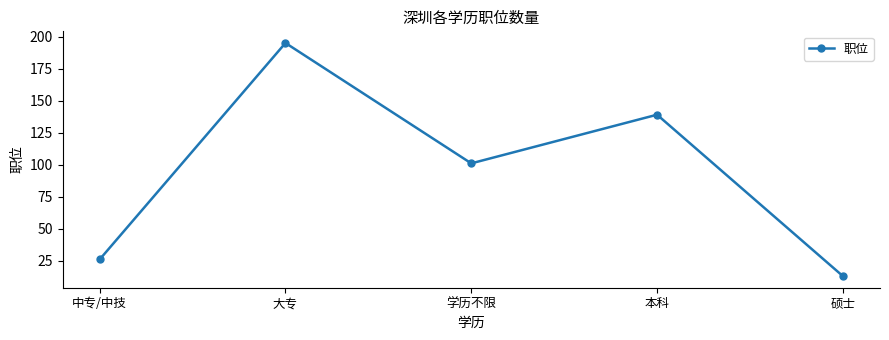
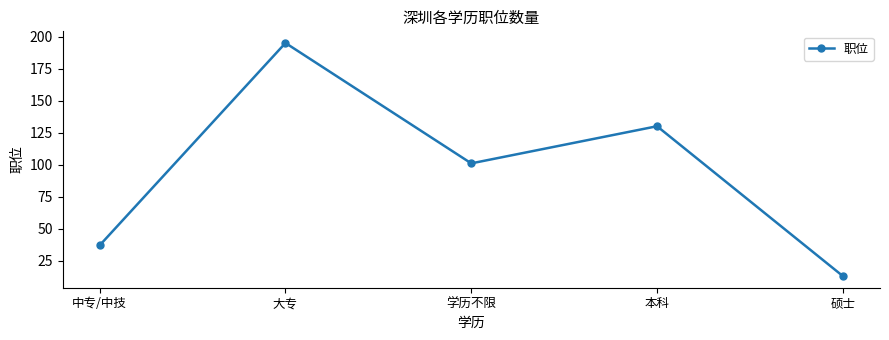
  {
-   "中专/中技": 26,
+   "中专/中技": 37,
    "大专": 195,
    "学历不限": 101,
-   "本科": 139,
+   "本科": 130,
    "硕士": 13
  }
